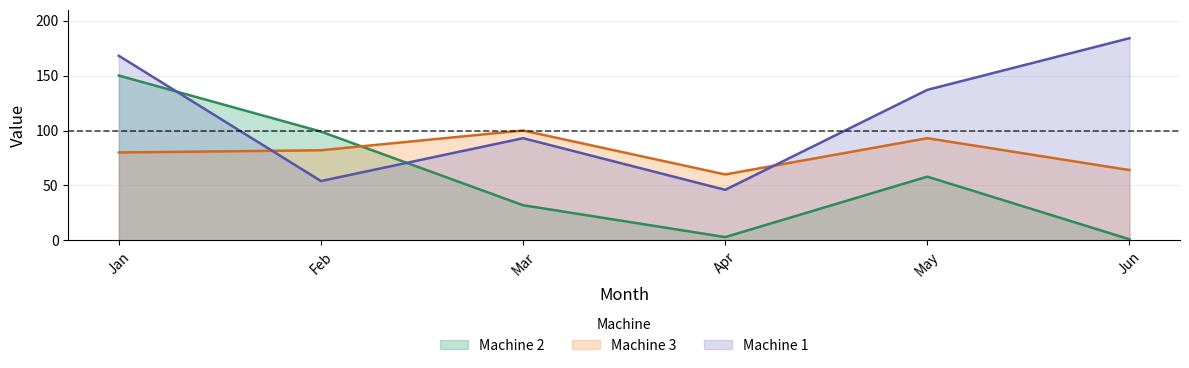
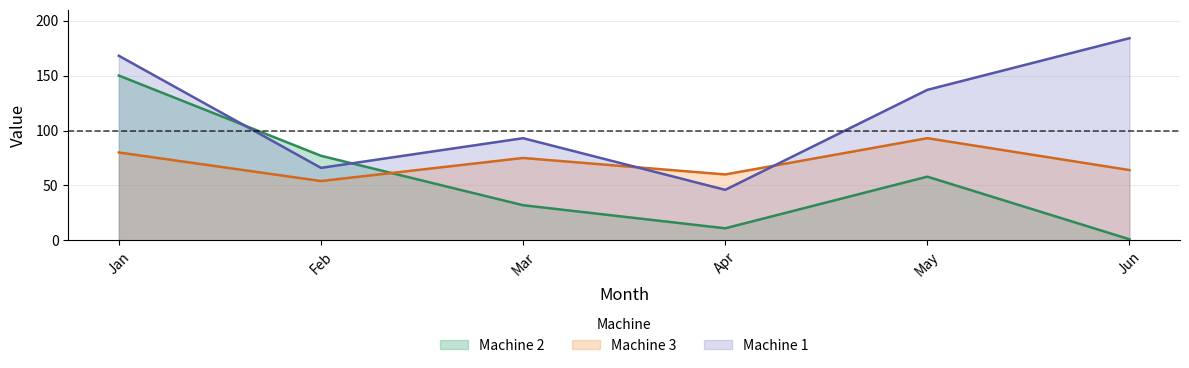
  {
    "Machine 2": {
      "Jan": 150,
-     "Feb": 99,
+     "Feb": 77,
      "Mar": 32,
-     "Apr": 3,
+     "Apr": 11,
      "May": 58,
      "Jun": 1
    },
    "Machine 3": {
      "Jan": 80,
-     "Feb": 82,
-     "Mar": 100,
+     "Feb": 54,
+     "Mar": 75,
      "Apr": 60,
      "May": 93,
      "Jun": 64
    },
    "Machine 1": {
      "Jan": 168,
-     "Feb": 54,
+     "Feb": 66,
      "Mar": 93,
      "Apr": 46,
      "May": 137,
      "Jun": 184
    }
  }
